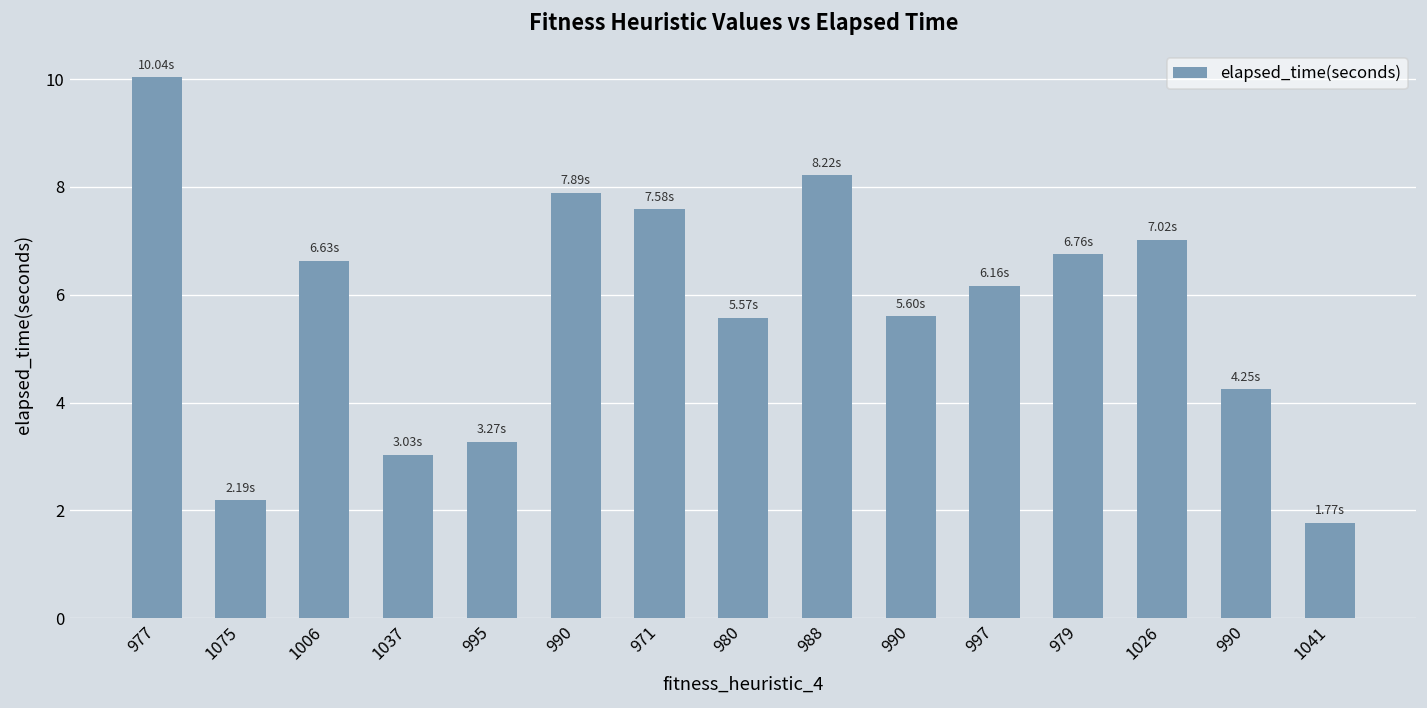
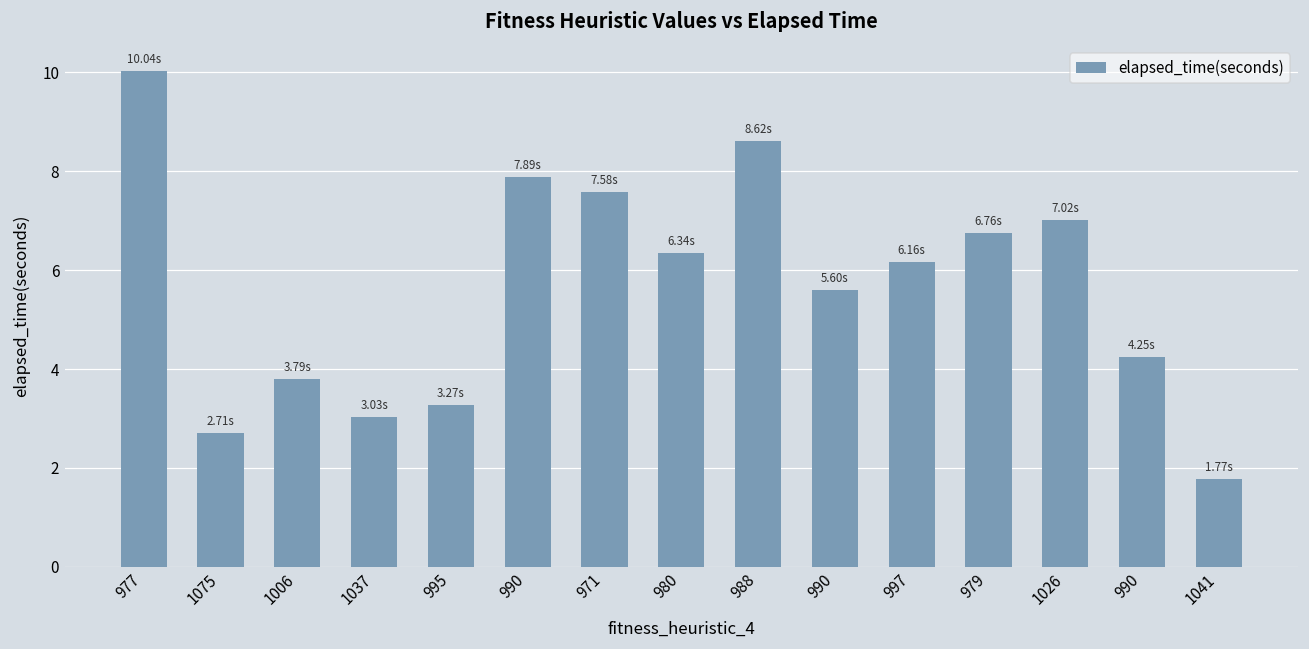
  {
    "977": "10.04s",
-   "1075": "2.19s",
-   "1006": "6.63s",
+   "1075": "2.71s",
+   "1006": "3.79s",
    "1037": "3.03s",
    "995": "3.27s",
    "971": "7.58s",
-   "980": "5.57s",
-   "988": "8.22s",
+   "980": "6.34s",
+   "988": "8.62s",
    "997": "6.16s",
    "979": "6.76s",
    "1026": "7.02s",
    "1041": "1.77s"
  }
